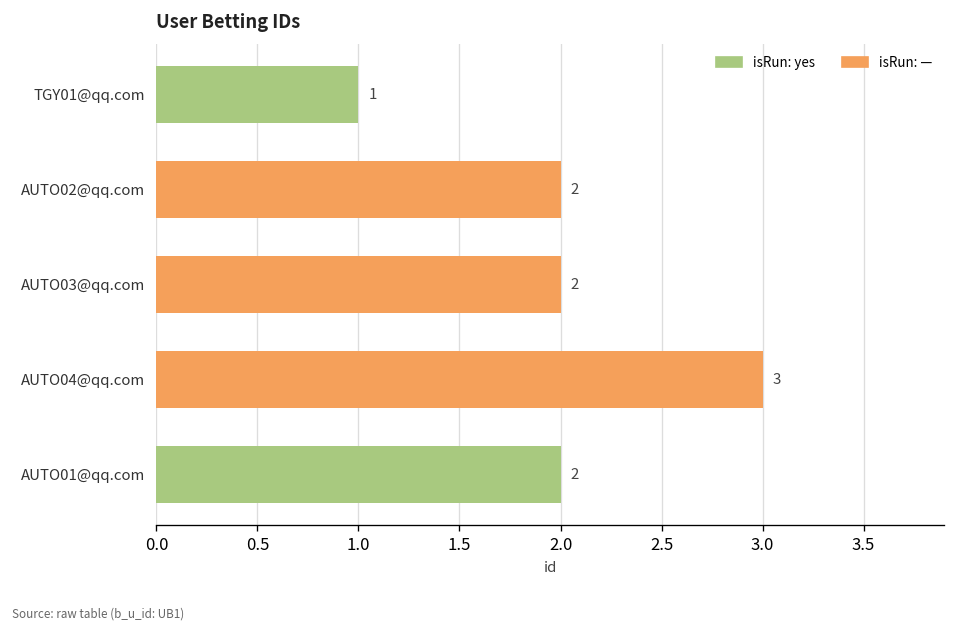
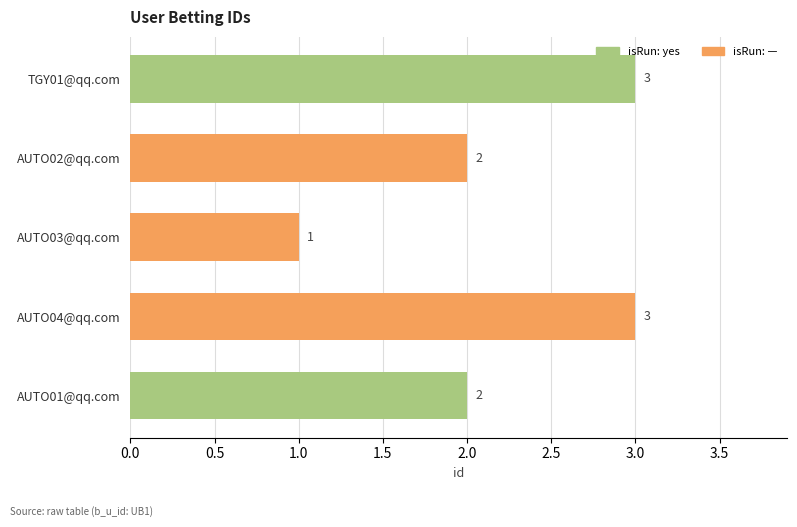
  {
-   "TGY01@qq.com": 1,
+   "TGY01@qq.com": 3,
    "AUTO02@qq.com": 2,
-   "AUTO03@qq.com": 2,
+   "AUTO03@qq.com": 1,
    "AUTO04@qq.com": 3,
    "AUTO01@qq.com": 2
  }
